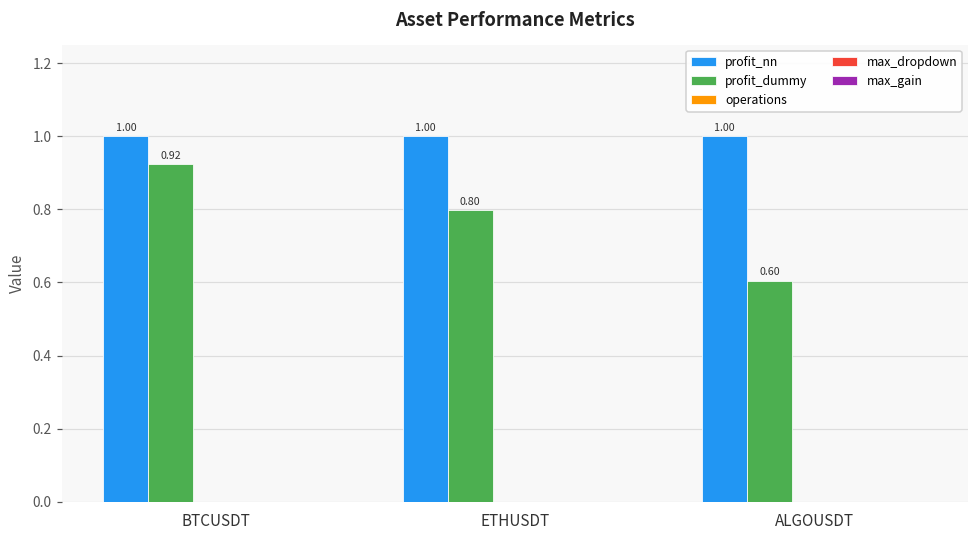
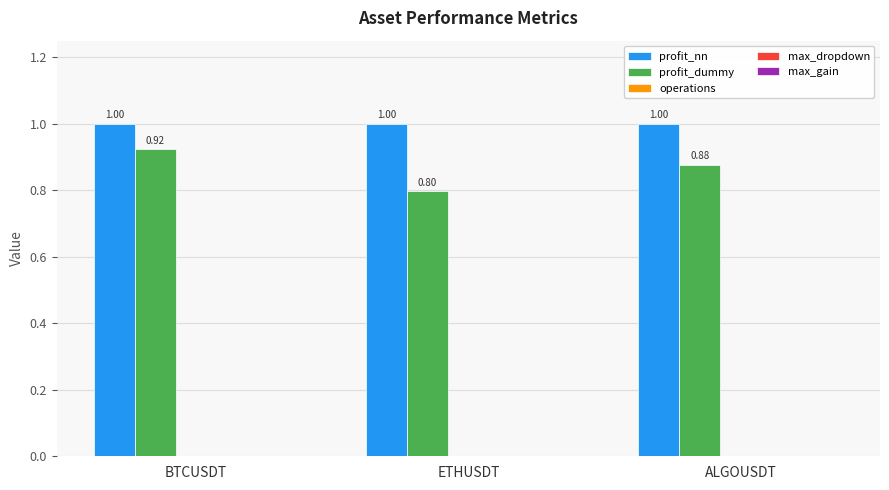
  {
    "profit_nn": {
      "BTCUSDT": 1.00,
      "ETHUSDT": 1.00,
      "ALGOUSDT": 1.00
    },
    "profit_dummy": {
      "BTCUSDT": 0.92,
      "ETHUSDT": 0.80,
-     "ALGOUSDT": 0.60
+     "ALGOUSDT": 0.88
    },
    "operations": {
      "BTCUSDT": 0.00,
      "ETHUSDT": 0.00,
      "ALGOUSDT": 0.00
    },
    "max_dropdown": {
      "BTCUSDT": 0.00,
      "ETHUSDT": 0.00,
      "ALGOUSDT": 0.00
    },
    "max_gain": {
      "BTCUSDT": 0.00,
      "ETHUSDT": 0.00,
      "ALGOUSDT": 0.00
    }
  }
